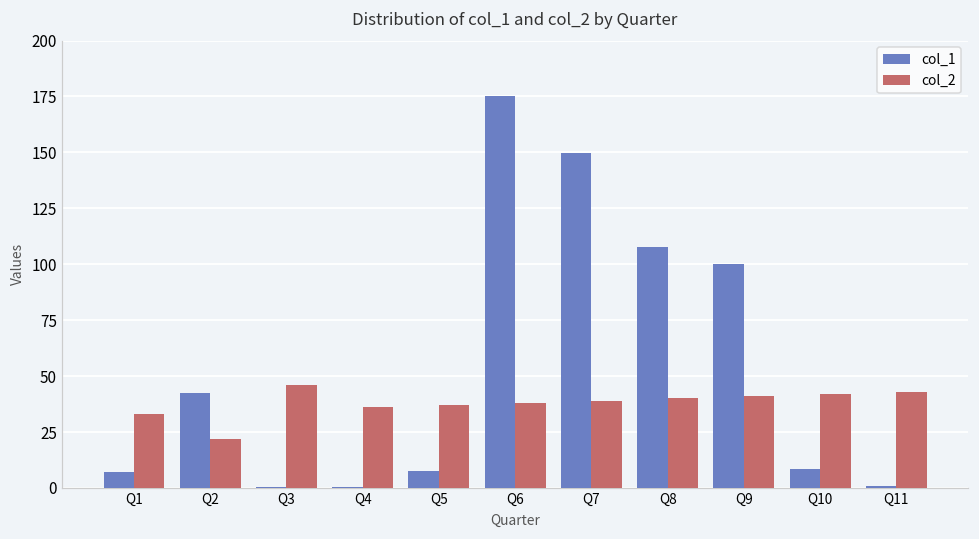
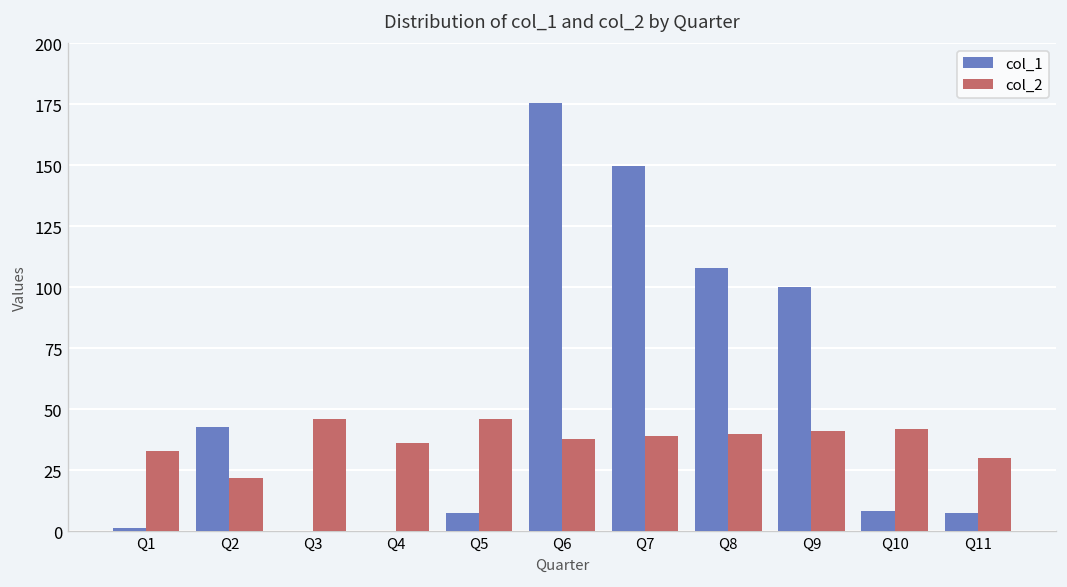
  {
    "col_1": {
-     "Q1": 7,
+     "Q1": 1,
      "Q2": 43,
      "Q5": 8,
      "Q6": 175,
      "Q7": 150,
      "Q8": 108,
      "Q9": 100,
      "Q10": 8,
-     "Q11": 1
+     "Q11": 8
    },
    "col_2": {
      "Q1": 33,
      "Q2": 22,
      "Q3": 46,
      "Q4": 36,
-     "Q5": 37,
+     "Q5": 46,
      "Q6": 38,
      "Q7": 39,
      "Q8": 40,
      "Q9": 41,
      "Q10": 42,
-     "Q11": 43
+     "Q11": 30
    }
  }
